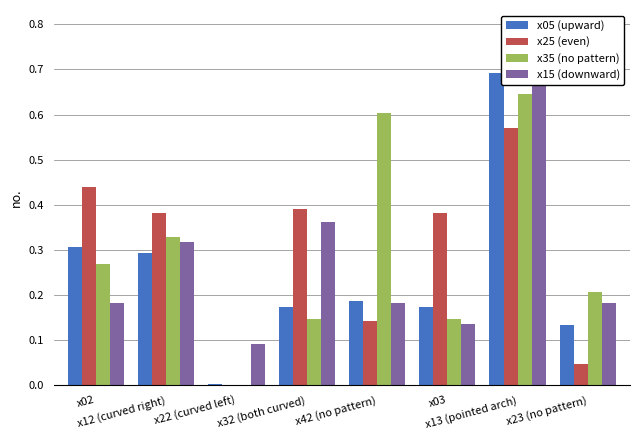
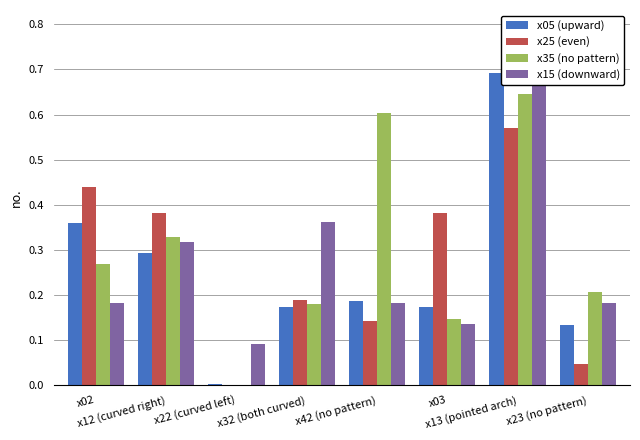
  {
    "x05 (upward)": {
-     "x02": 0.31,
+     "x02": 0.36,
      "x12 (curved right)": 0.29,
      "x32 (both curved)": 0.17,
      "x42 (no pattern)": 0.19,
      "x03": 0.17,
      "x13 (pointed arch)": 0.69,
      "x23 (no pattern)": 0.13
    },
    "x25 (even)": {
      "x02": 0.44,
      "x12 (curved right)": 0.38,
      "x22 (curved left)": 0.00,
-     "x32 (both curved)": 0.39,
+     "x32 (both curved)": 0.19,
      "x42 (no pattern)": 0.14,
      "x03": 0.38,
      "x13 (pointed arch)": 0.57,
      "x23 (no pattern)": 0.05
    },
    "x35 (no pattern)": {
      "x02": 0.27,
      "x12 (curved right)": 0.33,
      "x22 (curved left)": 0.00,
-     "x32 (both curved)": 0.15,
+     "x32 (both curved)": 0.18,
      "x42 (no pattern)": 0.60,
      "x03": 0.15,
      "x13 (pointed arch)": 0.65,
      "x23 (no pattern)": 0.21
    },
    "x15 (downward)": {
      "x02": 0.18,
      "x12 (curved right)": 0.32,
      "x22 (curved left)": 0.09,
      "x32 (both curved)": 0.36,
      "x42 (no pattern)": 0.18,
      "x03": 0.14,
      "x23 (no pattern)": 0.18
    }
  }
